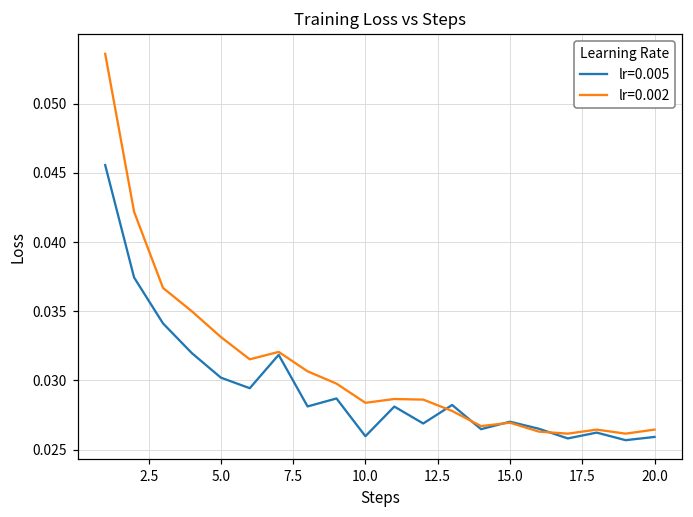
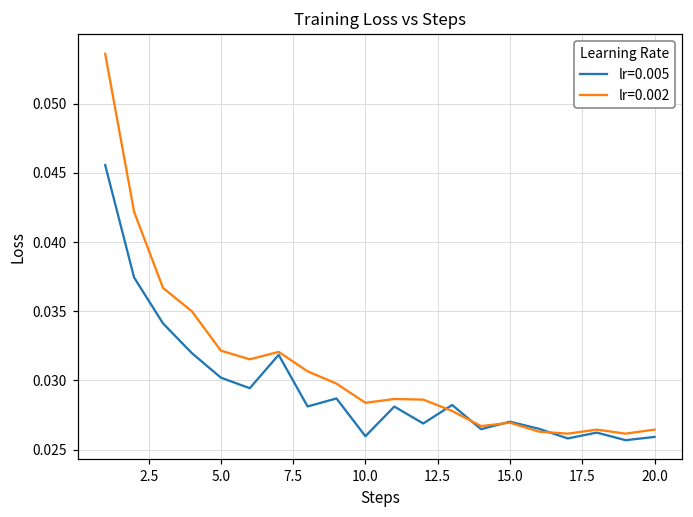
  {
    "lr=0.005": {
      "5.0": 0.0302,
      "10.0": 0.0260,
      "20.0": 0.0259
    },
    "lr=0.002": {
-     "5.0": 0.0331,
+     "5.0": 0.0322,
      "10.0": 0.0284,
      "20.0": 0.0265
    }
  }
